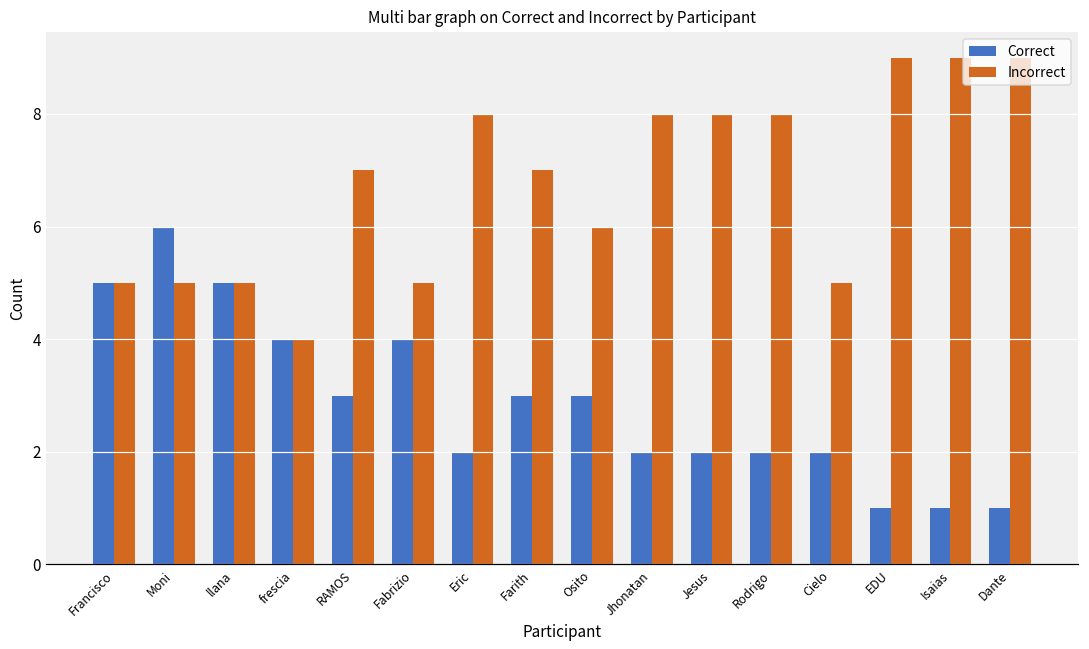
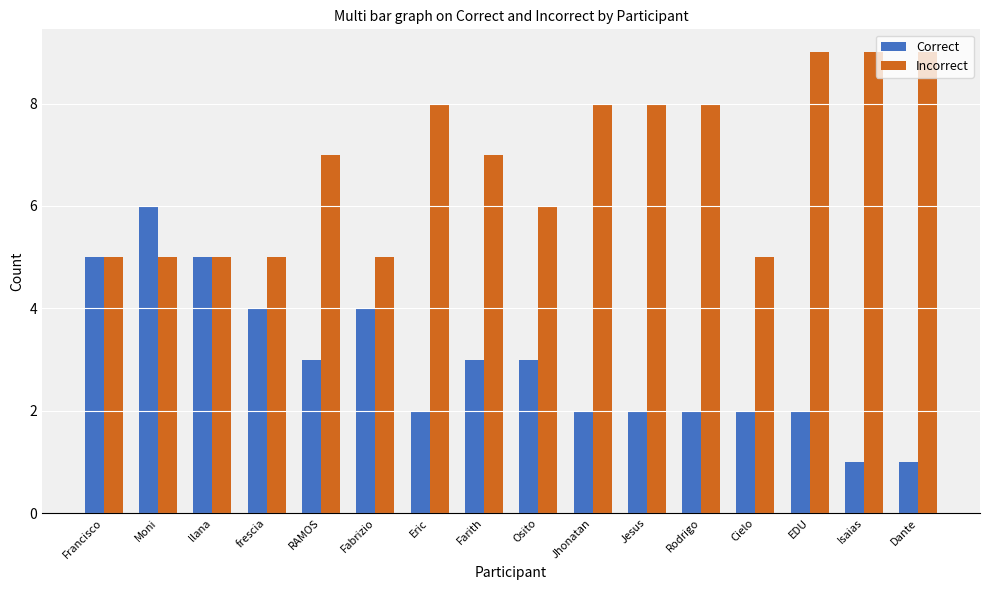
  {
    "Correct": {
      "Francisco": 5,
      "Moni": 6,
      "llana": 5,
      "frescia": 4,
      "RAMOS": 3,
      "Fabrizio": 4,
      "Eric": 2,
      "Farith": 3,
      "Osito": 3,
      "Jhonatan": 2,
      "Jesus": 2,
      "Rodrigo": 2,
      "Cielo": 2,
-     "EDU": 1,
+     "EDU": 2,
      "Isaias": 1,
      "Dante": 1
    },
    "Incorrect": {
      "Francisco": 5,
      "Moni": 5,
      "llana": 5,
-     "frescia": 4,
+     "frescia": 5,
      "RAMOS": 7,
      "Fabrizio": 5,
      "Eric": 8,
      "Farith": 7,
      "Osito": 6,
      "Jhonatan": 8,
      "Jesus": 8,
      "Rodrigo": 8,
      "Cielo": 5,
      "EDU": 9,
      "Isaias": 9
    }
  }
